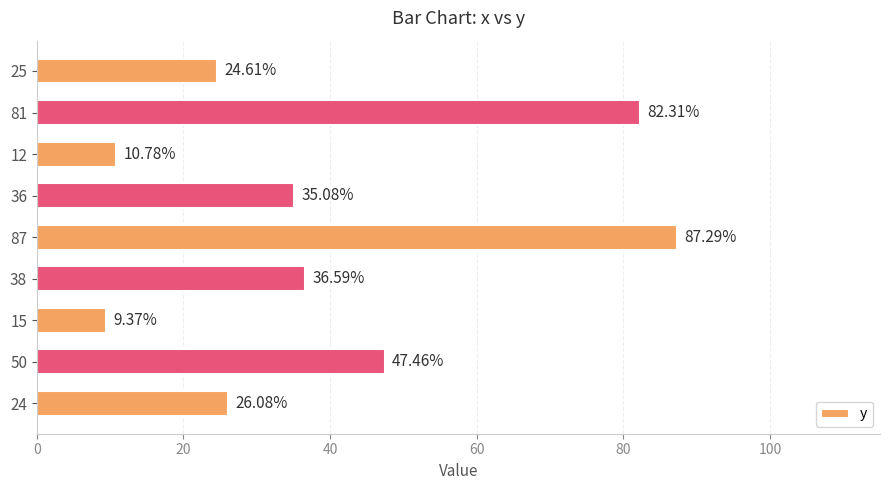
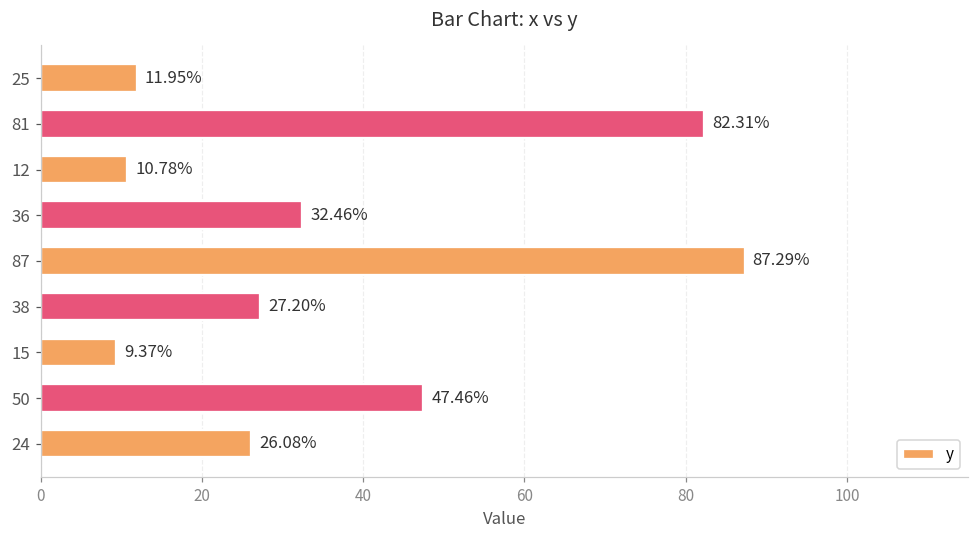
  {
-   "25": "24.61%",
+   "25": "11.95%",
    "81": "82.31%",
    "12": "10.78%",
-   "36": "35.08%",
+   "36": "32.46%",
    "87": "87.29%",
-   "38": "36.59%",
+   "38": "27.20%",
    "15": "9.37%",
    "50": "47.46%",
    "24": "26.08%"
  }
